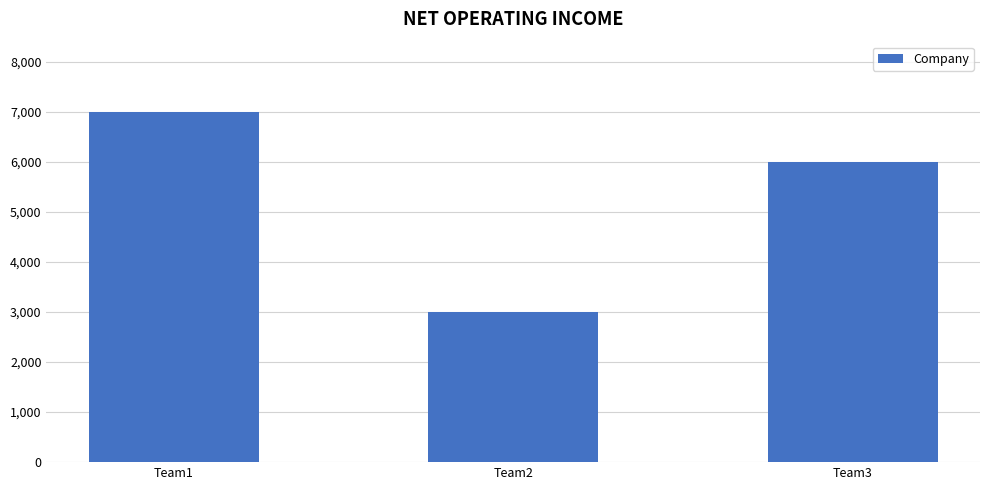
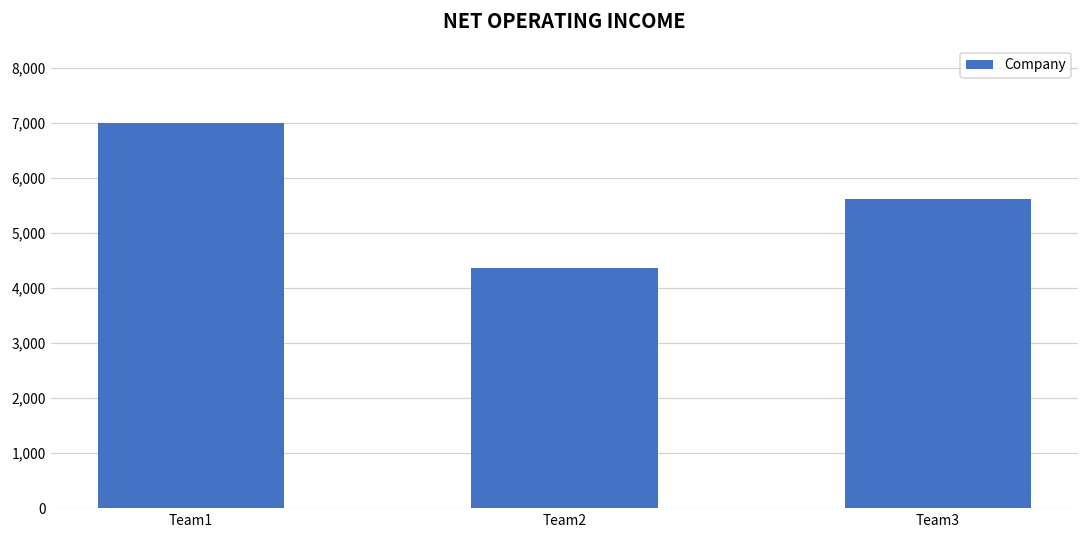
  {
    "Team1": "7,000",
-   "Team2": "3,000",
-   "Team3": "6,000"
+   "Team2": "4,400",
+   "Team3": "5,600"
  }
